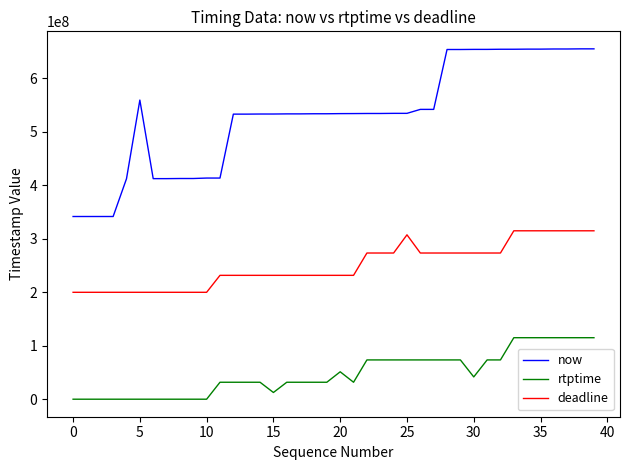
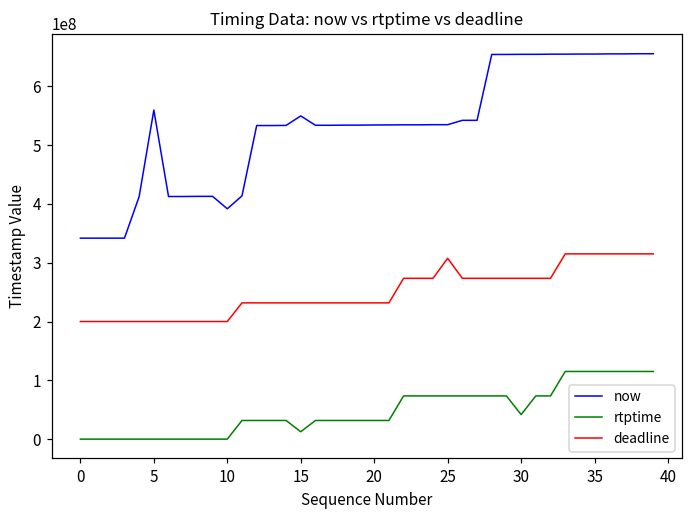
  {
    "now": {
      "0": 340000000,
      "5": 560000000,
-     "10": 410000000,
-     "15": 530000000,
+     "10": 390000000,
+     "15": 550000000,
      "20": 530000000,
      "25": 530000000,
      "30": 650000000,
      "35": 650000000
    },
    "rtptime": {
      "0": 0,
      "5": 0,
      "10": 0,
      "15": 10000000,
-     "20": 50000000,
+     "20": 30000000,
      "25": 70000000,
      "30": 40000000,
      "35": 120000000
    },
    "deadline": {
      "0": 200000000,
      "5": 200000000,
      "10": 200000000,
      "15": 230000000,
      "20": 230000000,
      "25": 310000000,
      "30": 270000000,
      "35": 320000000
    }
  }
